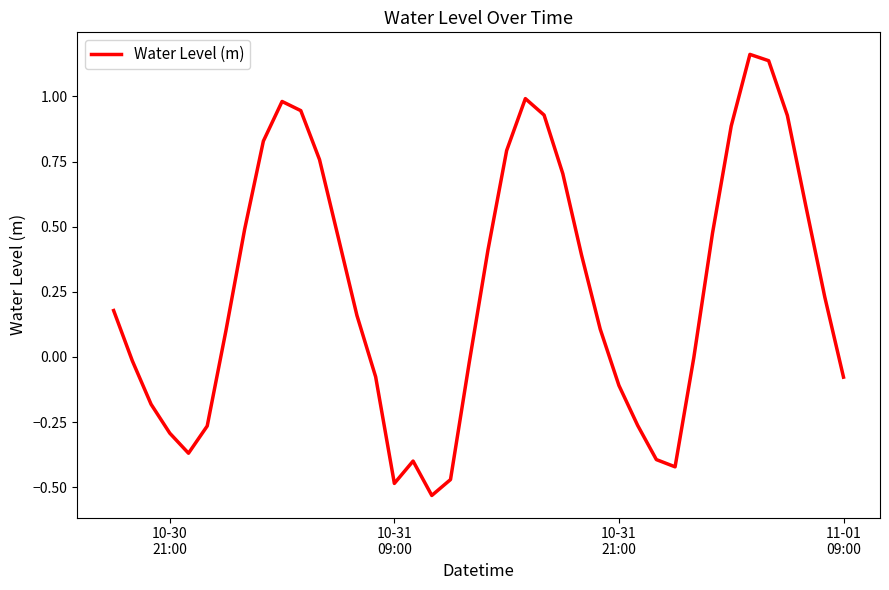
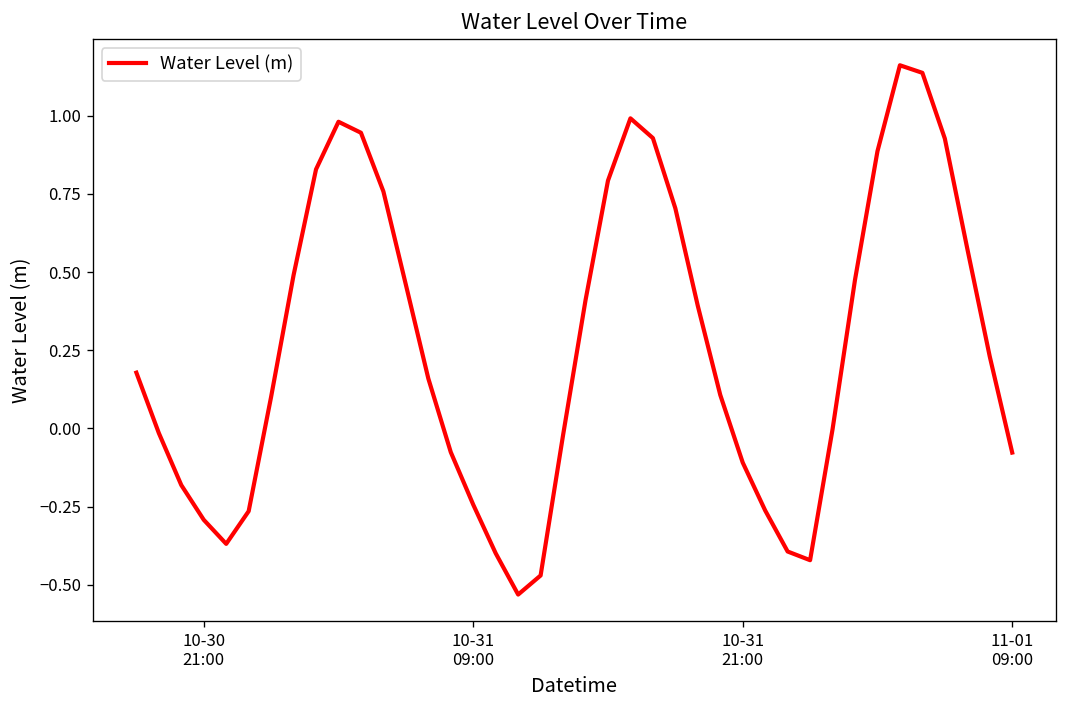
  {
    "10-30 21:00": -0.29,
-   "10-31 09:00": -0.49,
+   "10-31 09:00": -0.24,
    "10-31 21:00": -0.11,
    "11-01 09:00": -0.08
  }
